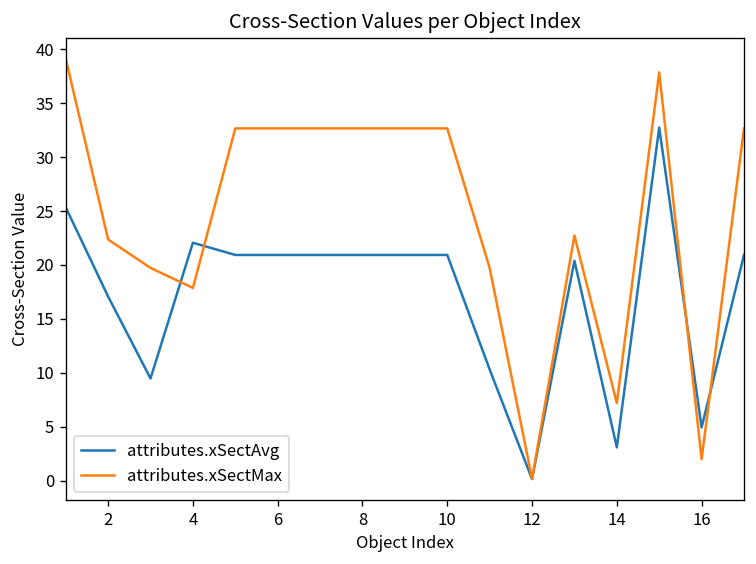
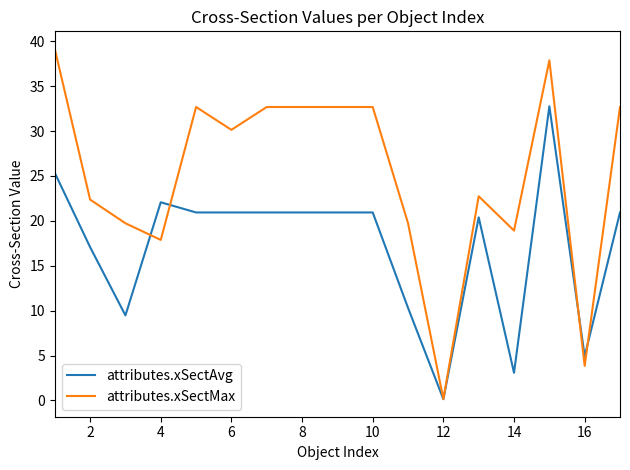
  {
    "attributes.xSectAvg": {
      "2": 17,
      "4": 22,
      "6": 21,
      "8": 21,
      "10": 21,
      "14": 3,
      "16": 5
    },
    "attributes.xSectMax": {
      "2": 22,
      "4": 18,
-     "6": 33,
+     "6": 30,
      "8": 33,
      "10": 33,
-     "14": 7,
-     "16": 2
+     "14": 19,
+     "16": 4
    }
  }
